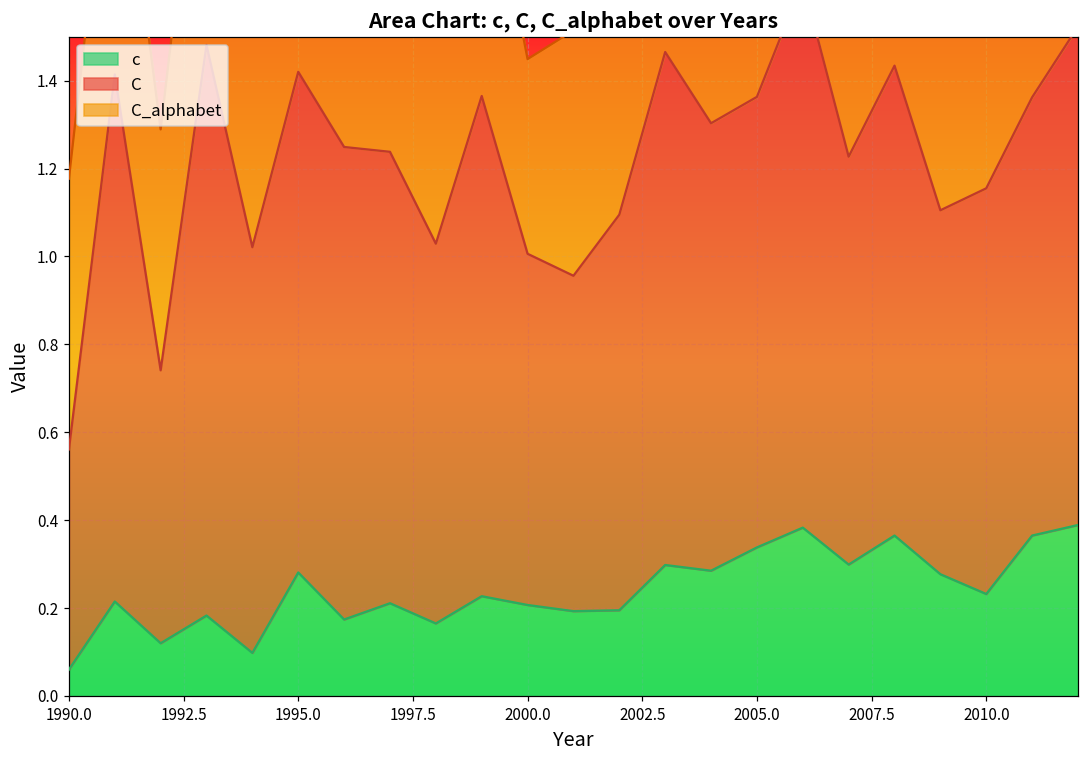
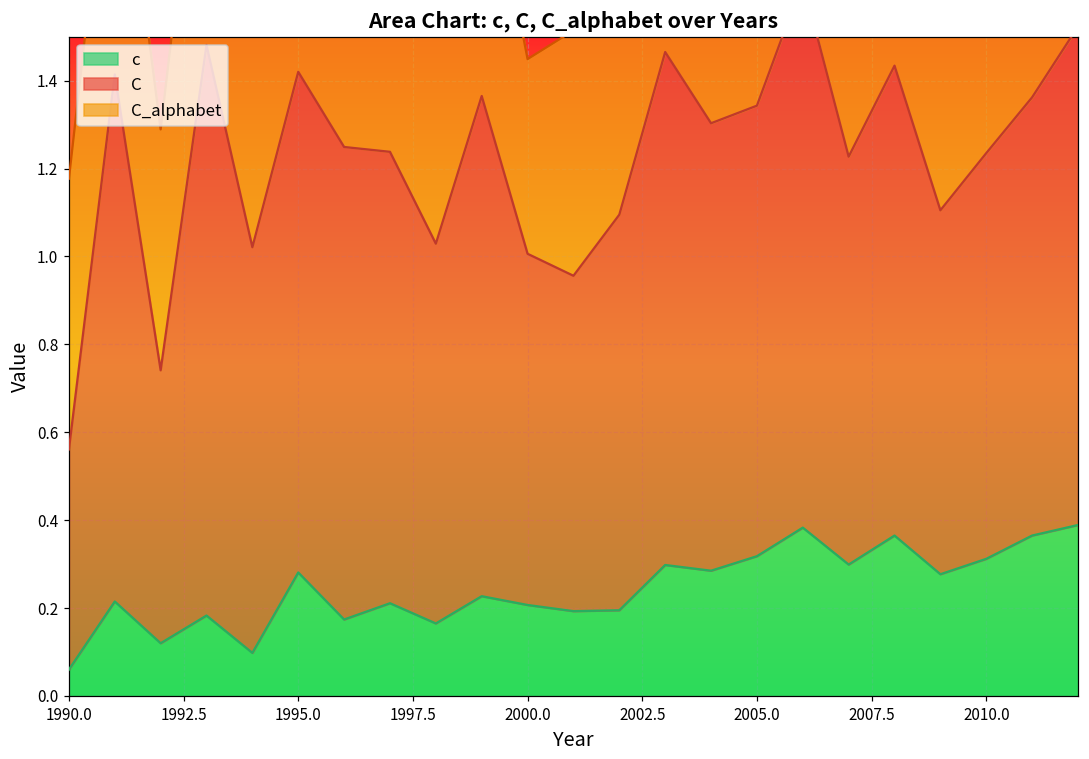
  {
    "c": {
      "1990.0": 0.06,
      "1995.0": 0.28,
      "2000.0": 0.21,
-     "2005.0": 0.34,
-     "2010.0": 0.23
+     "2005.0": 0.32,
+     "2010.0": 0.31
    },
    "C": {
      "1990.0": 0.50,
      "1995.0": 1.14,
      "2000.0": 0.80,
      "2005.0": 1.03,
      "2010.0": 0.92
    },
    "C_alphabet": {
      "1990.0": 0.62,
      "2000.0": 0.44
    }
  }
